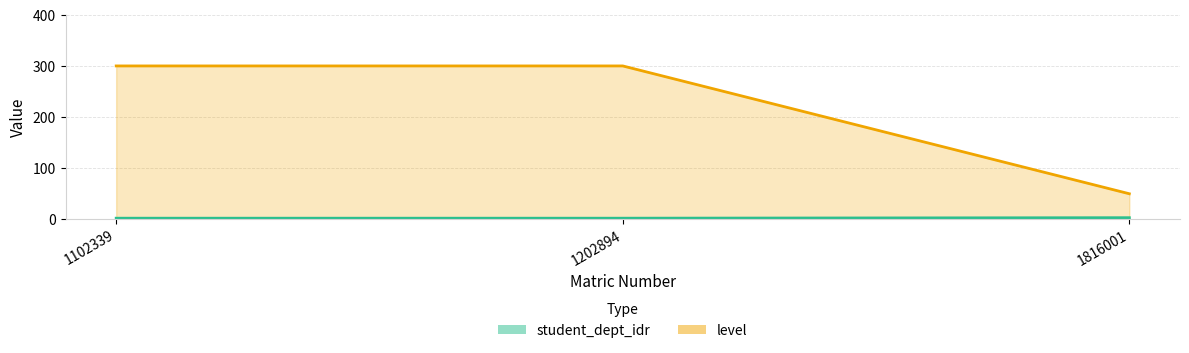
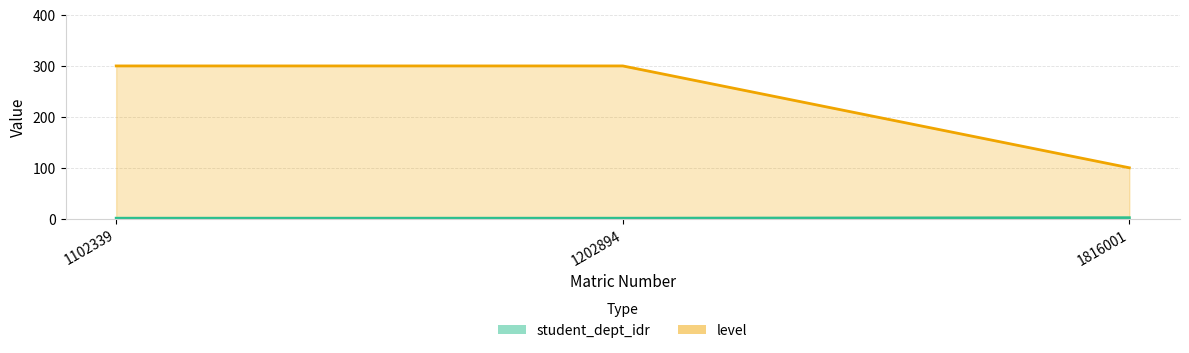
  {
    "student_dept_idr": {
      "1102339": 0,
      "1202894": 0,
      "1816001": 0
    },
    "level": {
      "1102339": 300,
      "1202894": 300,
-     "1816001": 50
+     "1816001": 100
    }
  }
